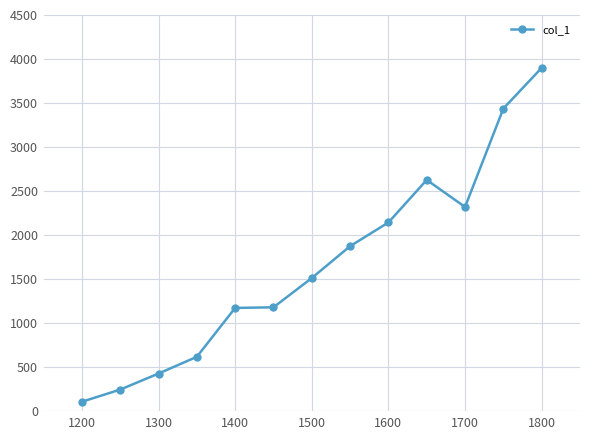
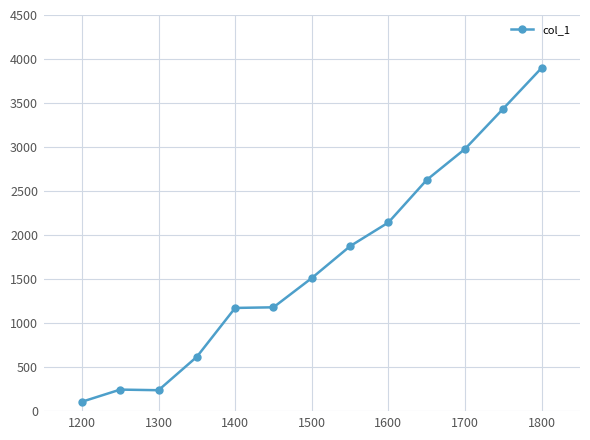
  {
    "1200": 100,
-   "1300": 400,
+   "1300": 200,
    "1400": 1200,
    "1500": 1500,
    "1600": 2100,
-   "1700": 2300,
+   "1700": 3000,
    "1800": 3900
  }
